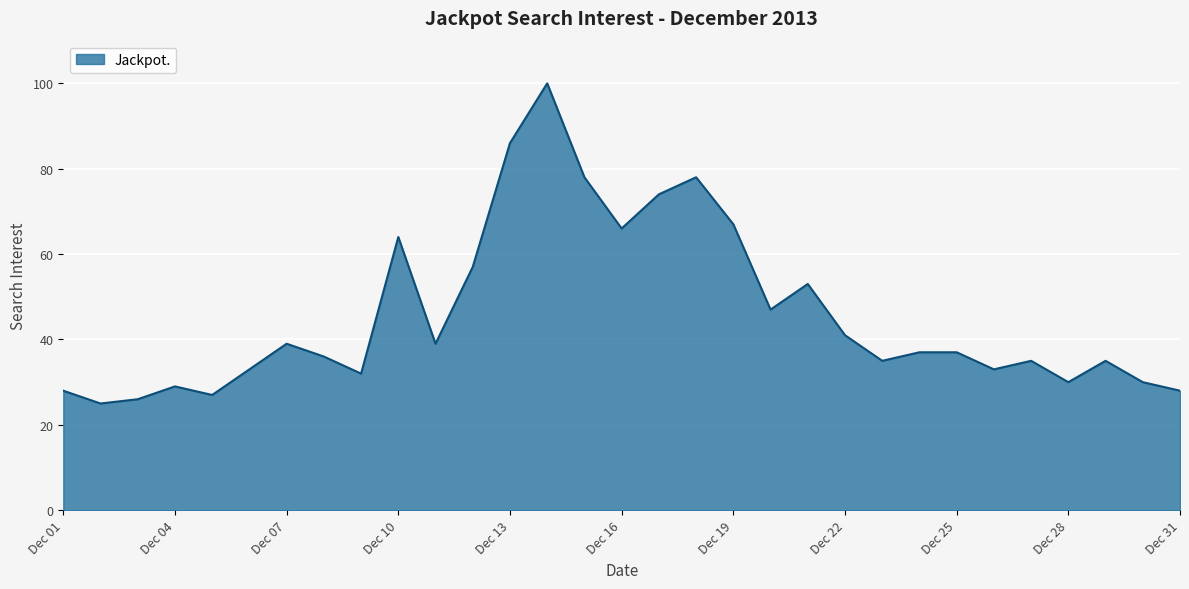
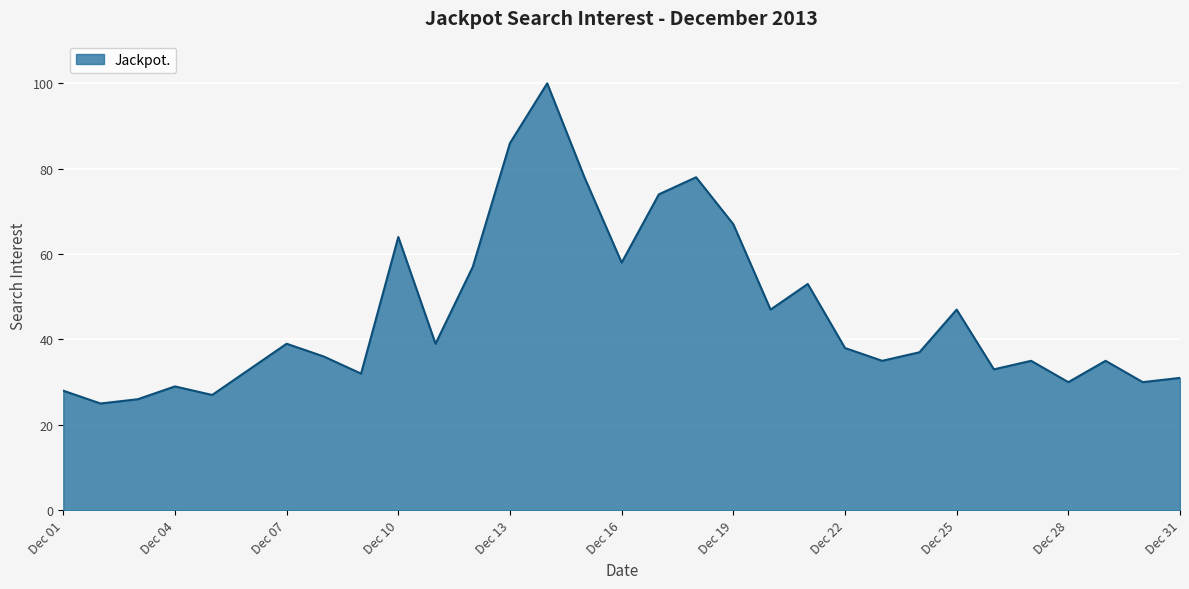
  {
    "Dec 01": 28,
    "Dec 04": 29,
    "Dec 07": 39,
    "Dec 10": 64,
    "Dec 13": 86,
-   "Dec 16": 66,
+   "Dec 16": 58,
    "Dec 19": 67,
-   "Dec 22": 41,
-   "Dec 25": 37,
+   "Dec 22": 38,
+   "Dec 25": 47,
    "Dec 28": 30,
-   "Dec 31": 28
+   "Dec 31": 31
  }
